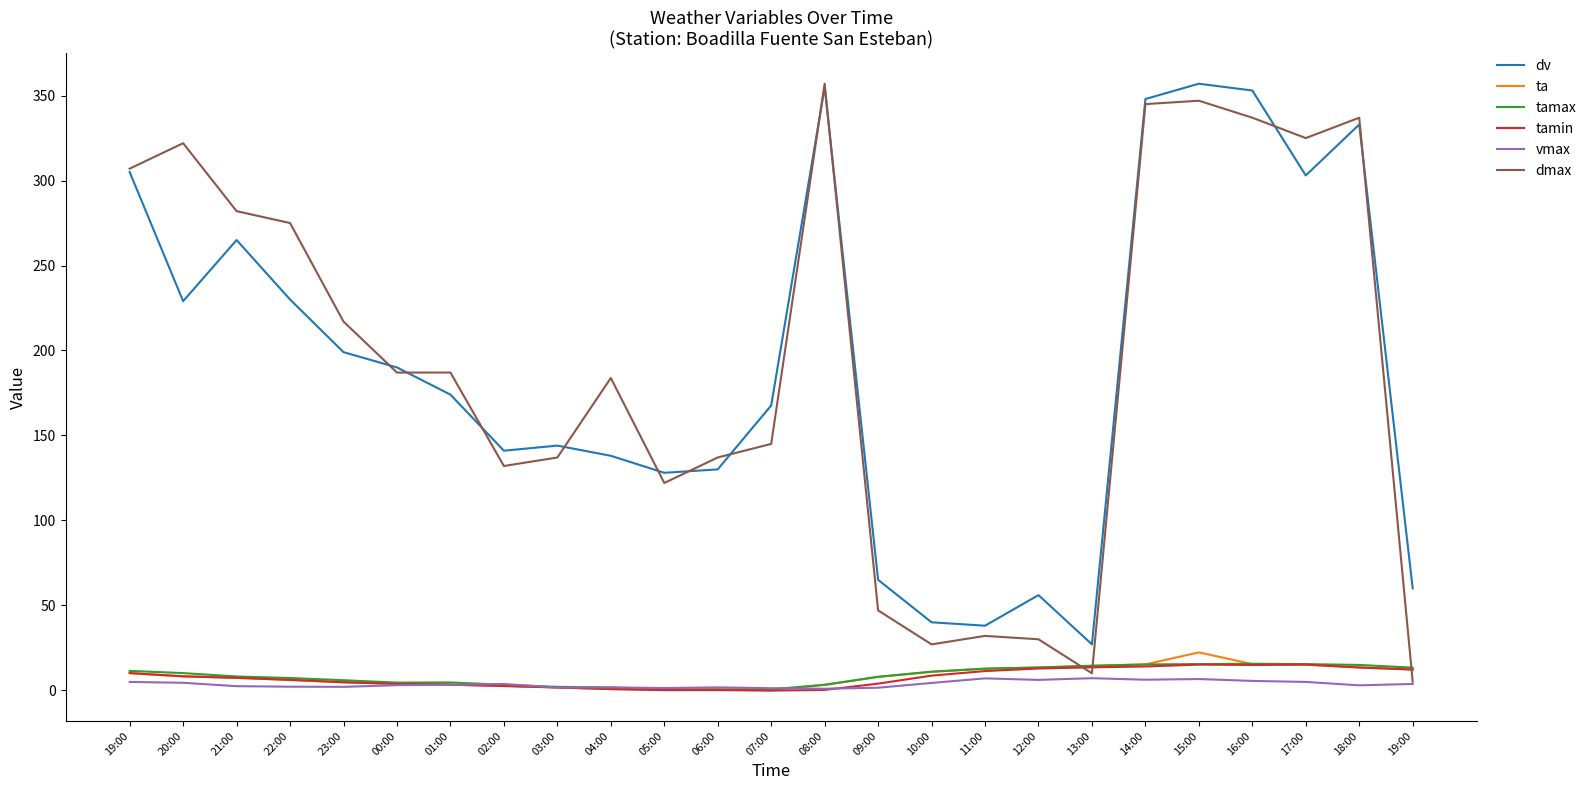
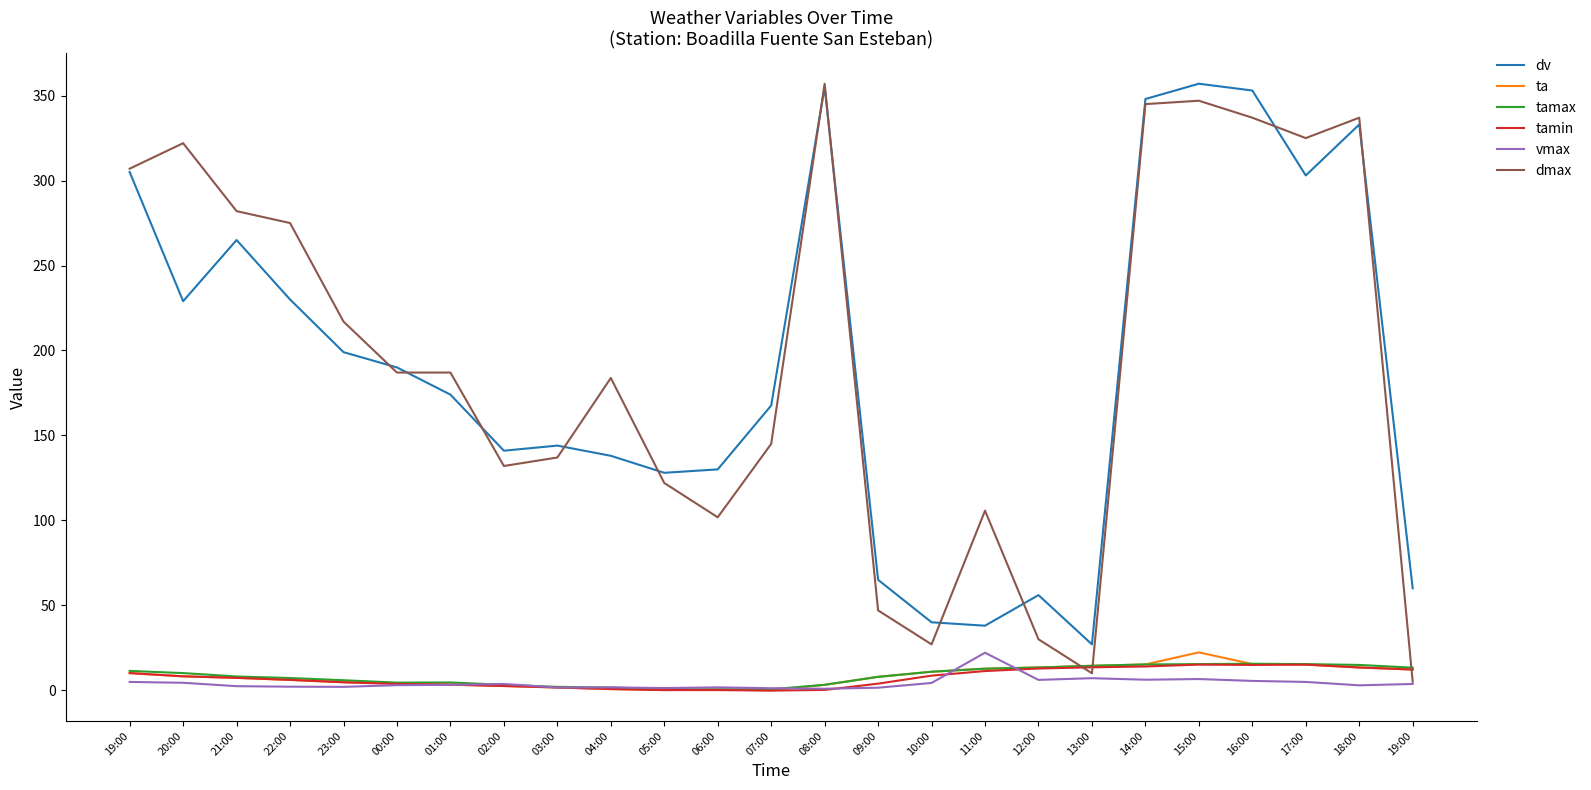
  {
    "dv": {
      "20:00": 229,
      "21:00": 265,
      "22:00": 230,
      "23:00": 199,
      "00:00": 190,
      "01:00": 174,
      "02:00": 141,
      "03:00": 144,
      "04:00": 138,
      "05:00": 128,
      "06:00": 130,
      "07:00": 168,
      "08:00": 355,
      "09:00": 65,
      "10:00": 40,
      "11:00": 38,
      "12:00": 56,
      "13:00": 27,
      "14:00": 348,
      "15:00": 357,
      "16:00": 353,
      "17:00": 303,
      "18:00": 333
    },
    "ta": {
      "15:00": 22
    },
    "tamax": {
      "20:00": 10,
      "18:00": 15
    },
    "tamin": {
      "09:00": 4,
      "10:00": 9
    },
    "vmax": {
      "20:00": 4,
      "21:00": 2,
      "22:00": 2,
      "23:00": 2,
      "09:00": 2,
      "10:00": 4,
-     "11:00": 7,
+     "11:00": 22,
      "12:00": 6,
      "13:00": 7,
      "14:00": 6,
      "15:00": 7,
      "16:00": 6,
      "17:00": 5,
      "18:00": 3
    },
    "dmax": {
      "20:00": 322,
      "21:00": 282,
      "22:00": 275,
      "23:00": 217,
      "00:00": 187,
      "01:00": 187,
      "02:00": 132,
      "03:00": 137,
      "04:00": 184,
      "05:00": 122,
-     "06:00": 137,
+     "06:00": 102,
      "07:00": 145,
      "08:00": 357,
      "09:00": 47,
      "10:00": 27,
-     "11:00": 32,
+     "11:00": 106,
      "12:00": 30,
      "13:00": 10,
      "14:00": 345,
      "15:00": 347,
      "16:00": 337,
      "17:00": 325,
      "18:00": 337
    }
  }
